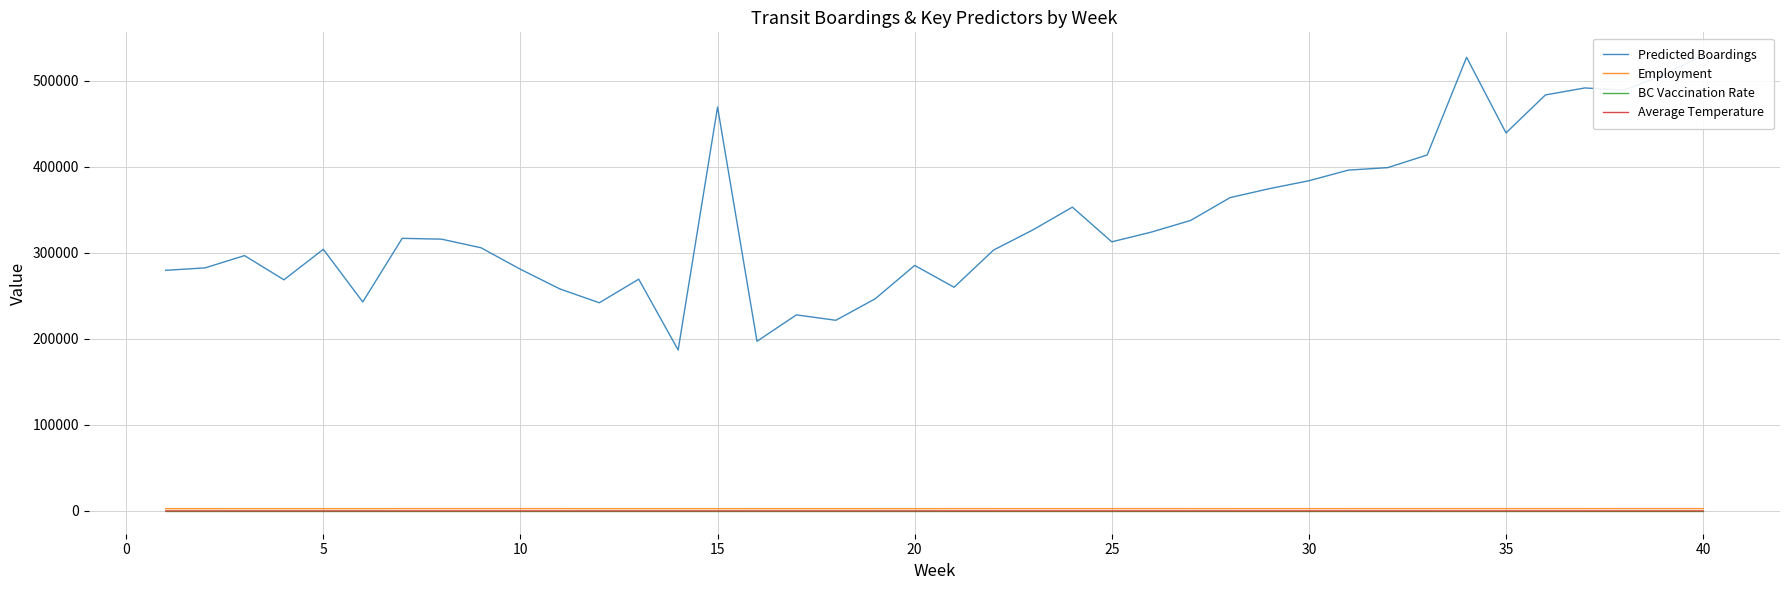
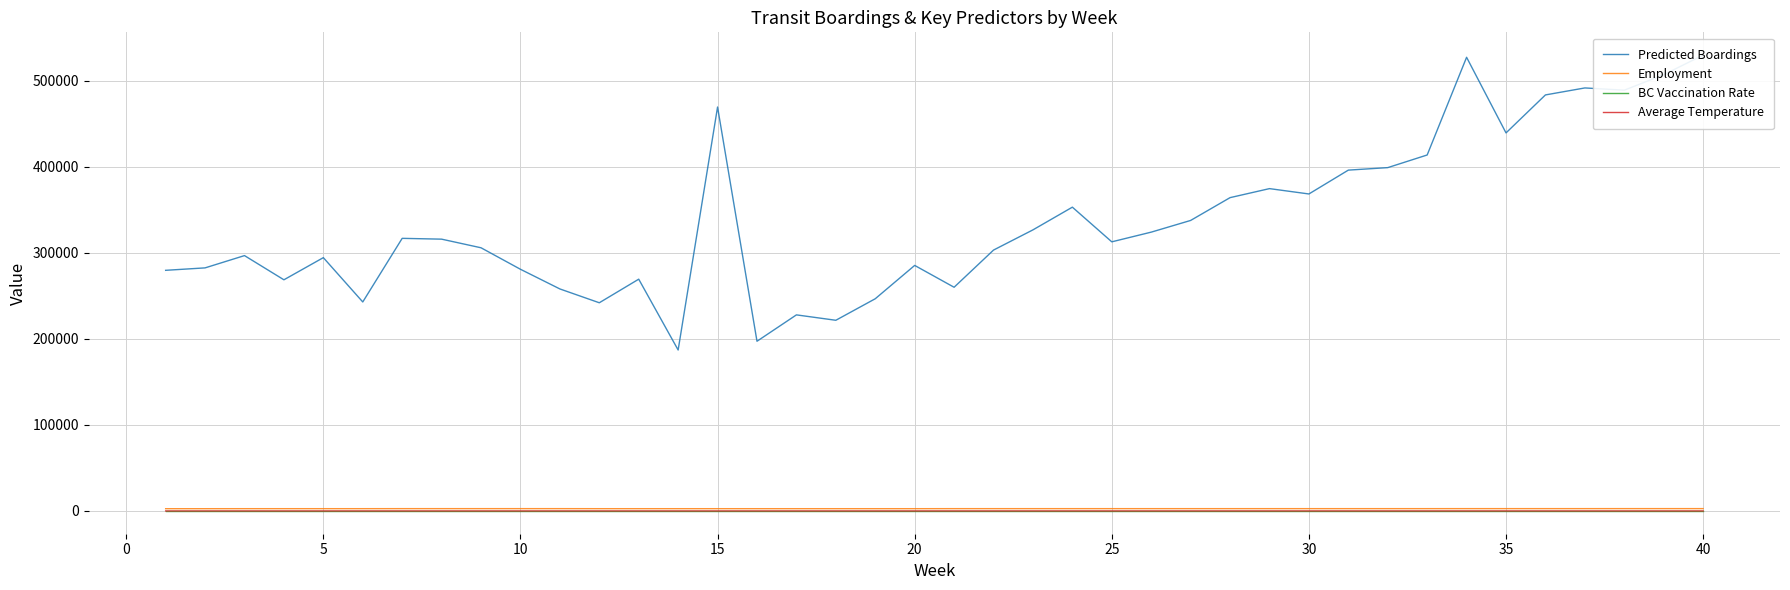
  {
    "Predicted Boardings": {
-     "5": 300000,
+     "5": 290000,
      "10": 280000,
      "15": 470000,
      "20": 290000,
      "25": 310000,
-     "30": 380000,
+     "30": 370000,
      "35": 440000
    }
  }
